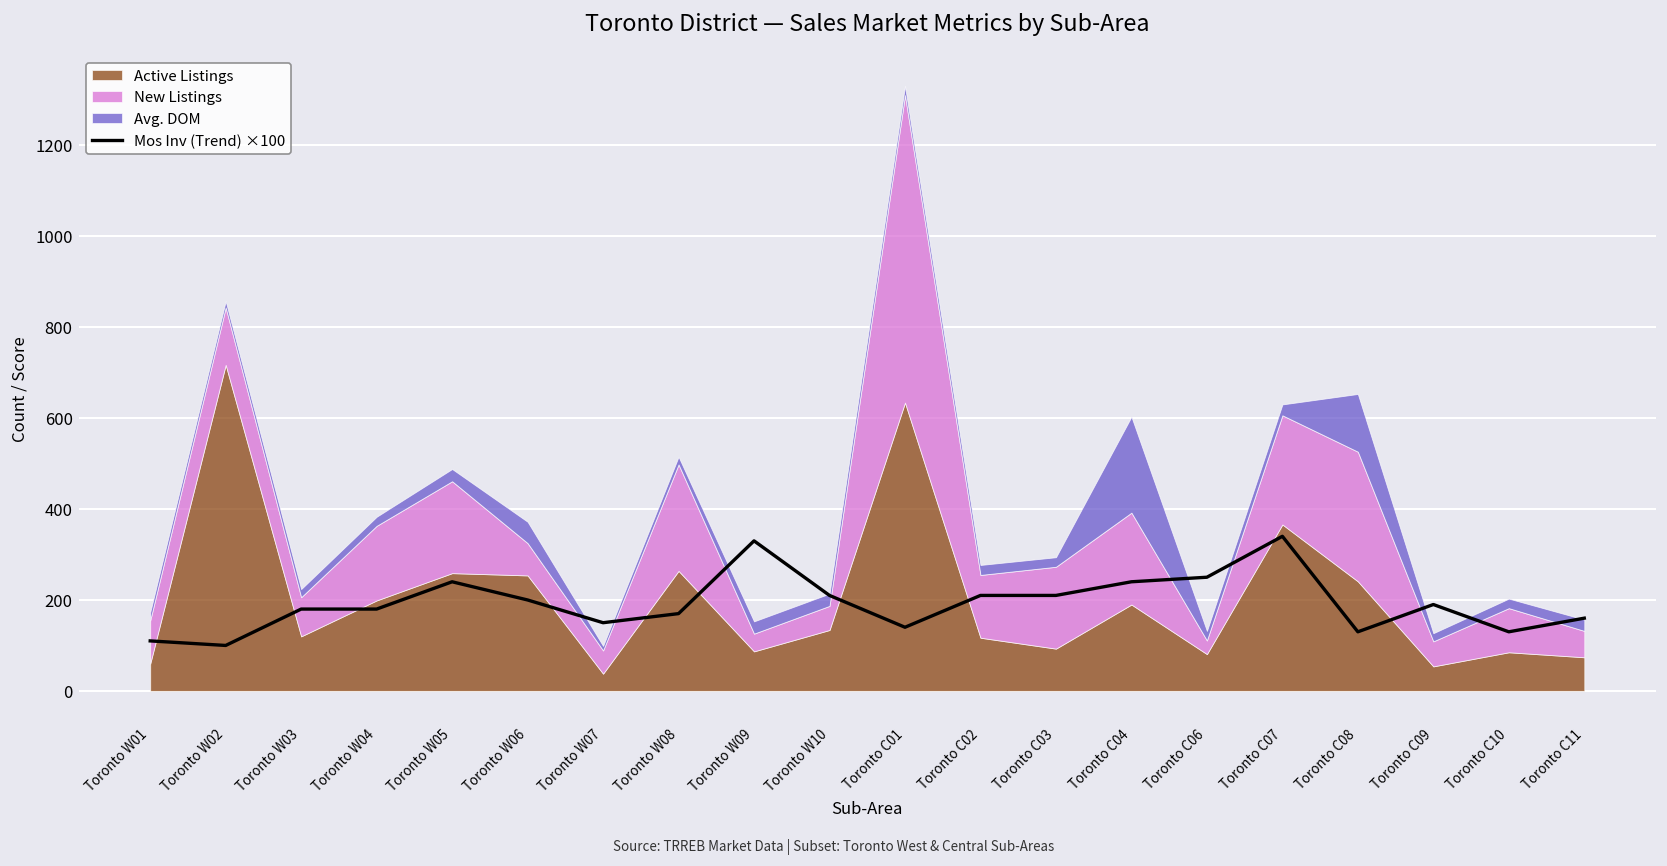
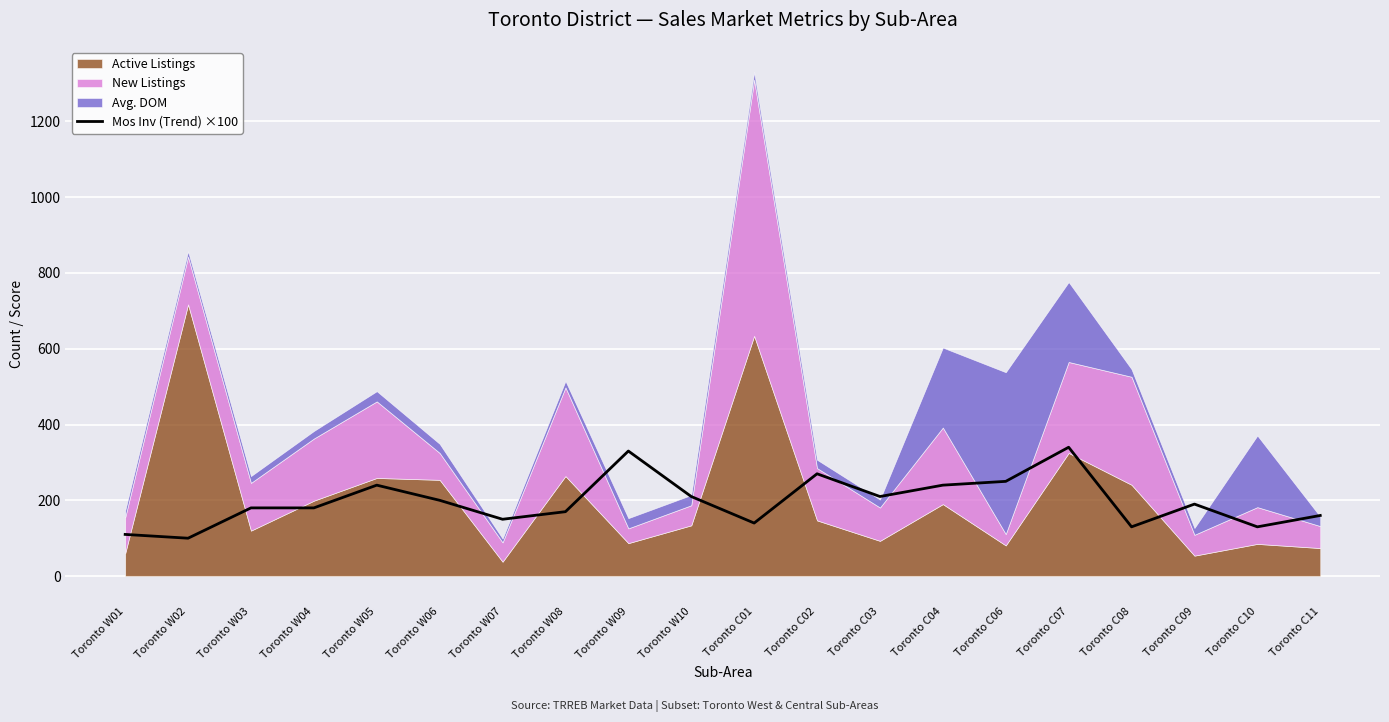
  {
    "Mos Inv (Trend) ×100": {
      "Toronto W01": 110,
      "Toronto W02": 100,
      "Toronto W03": 180,
      "Toronto W04": 180,
      "Toronto W05": 240,
      "Toronto W06": 200,
      "Toronto W07": 150,
      "Toronto W08": 170,
      "Toronto W09": 330,
      "Toronto C01": 140,
-     "Toronto C02": 210,
+     "Toronto C02": 270,
      "Toronto C03": 210,
      "Toronto C04": 240,
      "Toronto C06": 250,
      "Toronto C07": 340,
      "Toronto C08": 130,
      "Toronto C09": 190,
      "Toronto C10": 130
    },
    "Active Listings": {
      "Toronto W01": 60,
      "Toronto W02": 720,
      "Toronto W03": 120,
      "Toronto W04": 200,
      "Toronto W05": 260,
      "Toronto W06": 250,
      "Toronto W07": 40,
      "Toronto W08": 260,
      "Toronto W09": 90,
      "Toronto W10": 130,
      "Toronto C01": 630,
-     "Toronto C02": 120,
+     "Toronto C02": 150,
      "Toronto C03": 90,
      "Toronto C04": 190,
      "Toronto C06": 80,
-     "Toronto C07": 370,
+     "Toronto C07": 330,
      "Toronto C08": 240,
      "Toronto C09": 50,
      "Toronto C10": 90,
      "Toronto C11": 70
    },
    "New Listings": {
      "Toronto W01": 100,
      "Toronto W02": 130,
-     "Toronto W03": 90,
+     "Toronto W03": 130,
      "Toronto W04": 160,
      "Toronto W05": 200,
      "Toronto W06": 70,
      "Toronto W07": 50,
      "Toronto W08": 230,
      "Toronto W09": 40,
      "Toronto W10": 50,
      "Toronto C01": 680,
      "Toronto C02": 140,
-     "Toronto C03": 180,
+     "Toronto C03": 90,
      "Toronto C04": 200,
      "Toronto C06": 30,
      "Toronto C07": 240,
      "Toronto C08": 290,
      "Toronto C09": 60,
      "Toronto C10": 100,
      "Toronto C11": 60
    },
    "Avg. DOM": {
      "Toronto W01": 20,
      "Toronto W02": 10,
      "Toronto W03": 20,
      "Toronto W04": 20,
      "Toronto W05": 30,
-     "Toronto W06": 50,
+     "Toronto W06": 20,
      "Toronto W07": 10,
      "Toronto W08": 20,
      "Toronto W09": 30,
      "Toronto C01": 20,
      "Toronto C02": 20,
      "Toronto C03": 20,
      "Toronto C04": 210,
-     "Toronto C06": 20,
-     "Toronto C07": 20,
-     "Toronto C08": 130,
+     "Toronto C06": 430,
+     "Toronto C07": 210,
+     "Toronto C08": 20,
      "Toronto C09": 20,
-     "Toronto C10": 20
+     "Toronto C10": 190
    }
  }
